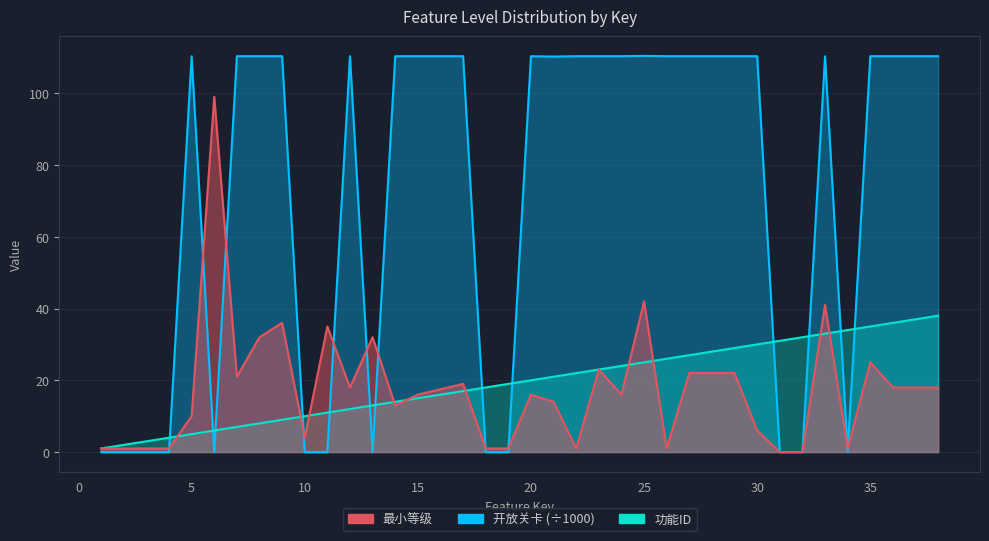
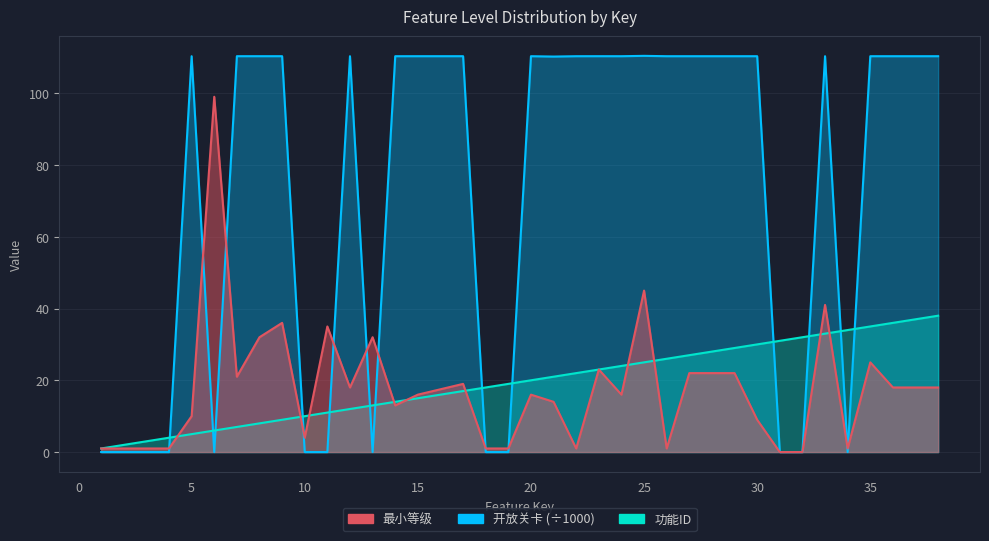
  {
    "最小等级": {
      "5": 10,
      "10": 4,
      "15": 16,
      "20": 16,
-     "25": 42,
-     "30": 6,
+     "25": 45,
+     "30": 9,
      "35": 25
    }
  }
